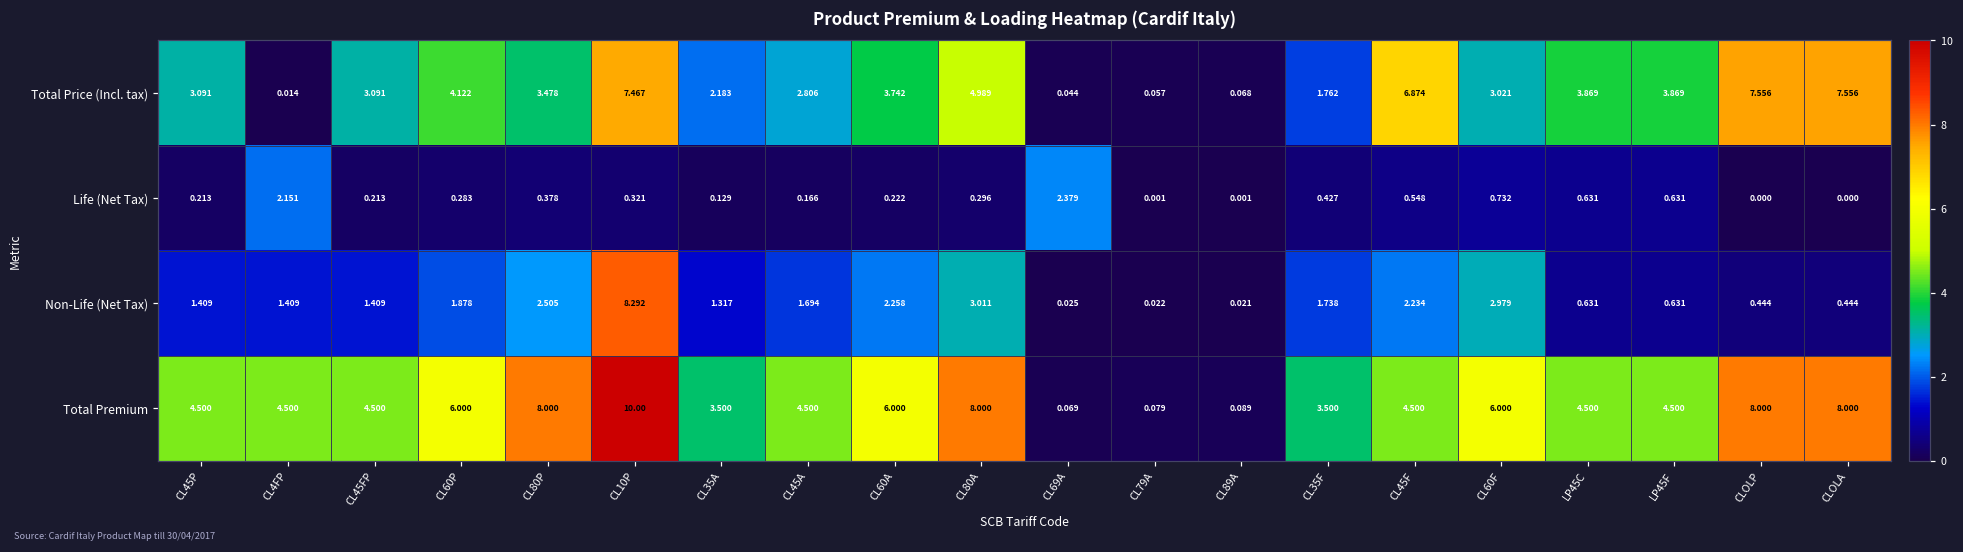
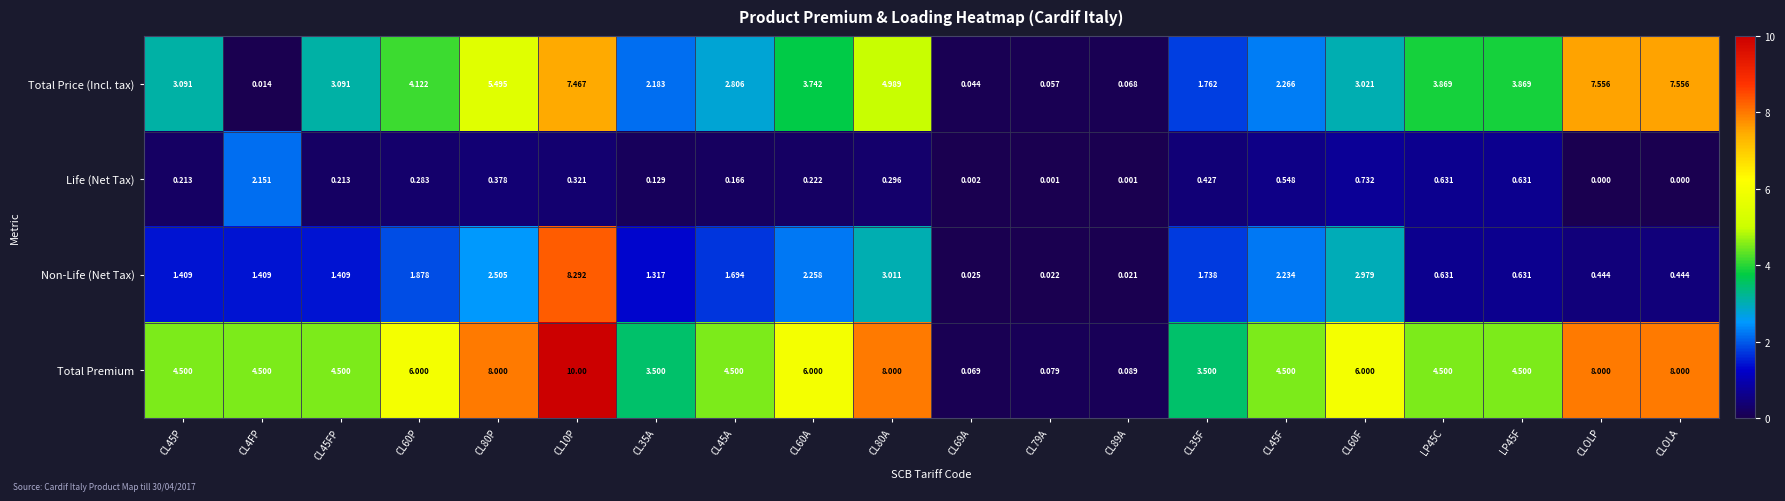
  {
    "Total Price (Incl. tax)": {
      "CL45P": 3.091,
      "CL4FP": 0.014,
      "CL45FP": 3.091,
      "CL60P": 4.122,
-     "CL80P": 3.478,
+     "CL80P": 5.495,
      "CL10P": 7.467,
      "CL35A": 2.183,
      "CL45A": 2.806,
      "CL60A": 3.742,
      "CL80A": 4.989,
      "CL69A": 0.044,
      "CL79A": 0.057,
      "CL89A": 0.068,
      "CL35F": 1.762,
-     "CL45F": 6.874,
+     "CL45F": 2.266,
      "CL60F": 3.021,
      "LP45C": 3.869,
      "LP45F": 3.869,
      "CLOLP": 7.556,
      "CLOLA": 7.556
    },
    "Life (Net Tax)": {
      "CL45P": 0.213,
      "CL4FP": 2.151,
      "CL45FP": 0.213,
      "CL60P": 0.283,
      "CL80P": 0.378,
      "CL10P": 0.321,
      "CL35A": 0.129,
      "CL45A": 0.166,
      "CL60A": 0.222,
      "CL80A": 0.296,
-     "CL69A": 2.379,
+     "CL69A": 0.002,
      "CL79A": 0.001,
      "CL89A": 0.001,
      "CL35F": 0.427,
      "CL45F": 0.548,
      "CL60F": 0.732,
      "LP45C": 0.631,
      "LP45F": 0.631,
      "CLOLP": 0.000,
      "CLOLA": 0.000
    },
    "Non-Life (Net Tax)": {
      "CL45P": 1.409,
      "CL4FP": 1.409,
      "CL45FP": 1.409,
      "CL60P": 1.878,
      "CL80P": 2.505,
      "CL10P": 8.292,
      "CL35A": 1.317,
      "CL45A": 1.694,
      "CL60A": 2.258,
      "CL80A": 3.011,
      "CL69A": 0.025,
      "CL79A": 0.022,
      "CL89A": 0.021,
      "CL35F": 1.738,
      "CL45F": 2.234,
      "CL60F": 2.979,
      "LP45C": 0.631,
      "LP45F": 0.631,
      "CLOLP": 0.444,
      "CLOLA": 0.444
    },
    "Total Premium": {
      "CL45P": 4.500,
      "CL4FP": 4.500,
      "CL45FP": 4.500,
      "CL60P": 6.000,
      "CL80P": 8.000,
      "CL10P": 10.00,
      "CL35A": 3.500,
      "CL45A": 4.500,
      "CL60A": 6.000,
      "CL80A": 8.000,
      "CL69A": 0.069,
      "CL79A": 0.079,
      "CL89A": 0.089,
      "CL35F": 3.500,
      "CL45F": 4.500,
      "CL60F": 6.000,
      "LP45C": 4.500,
      "LP45F": 4.500,
      "CLOLP": 8.000,
      "CLOLA": 8.000
    }
  }
